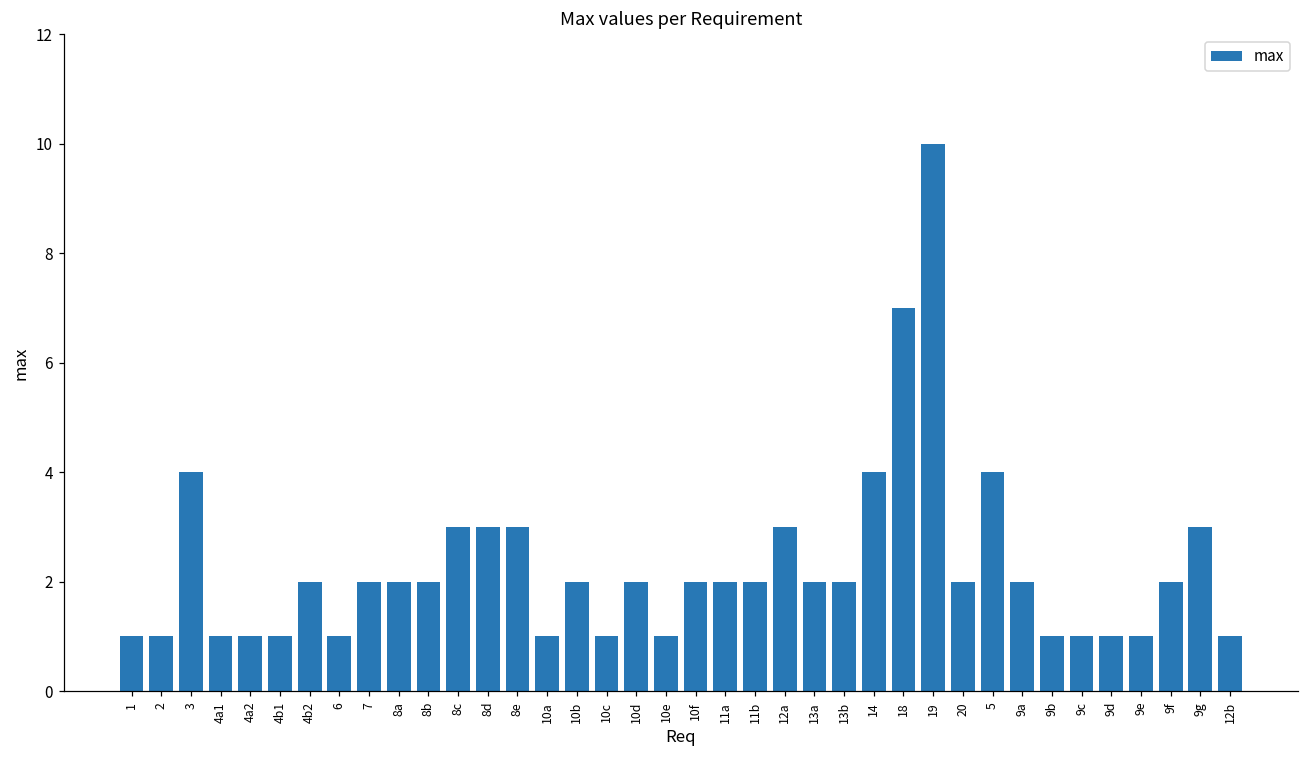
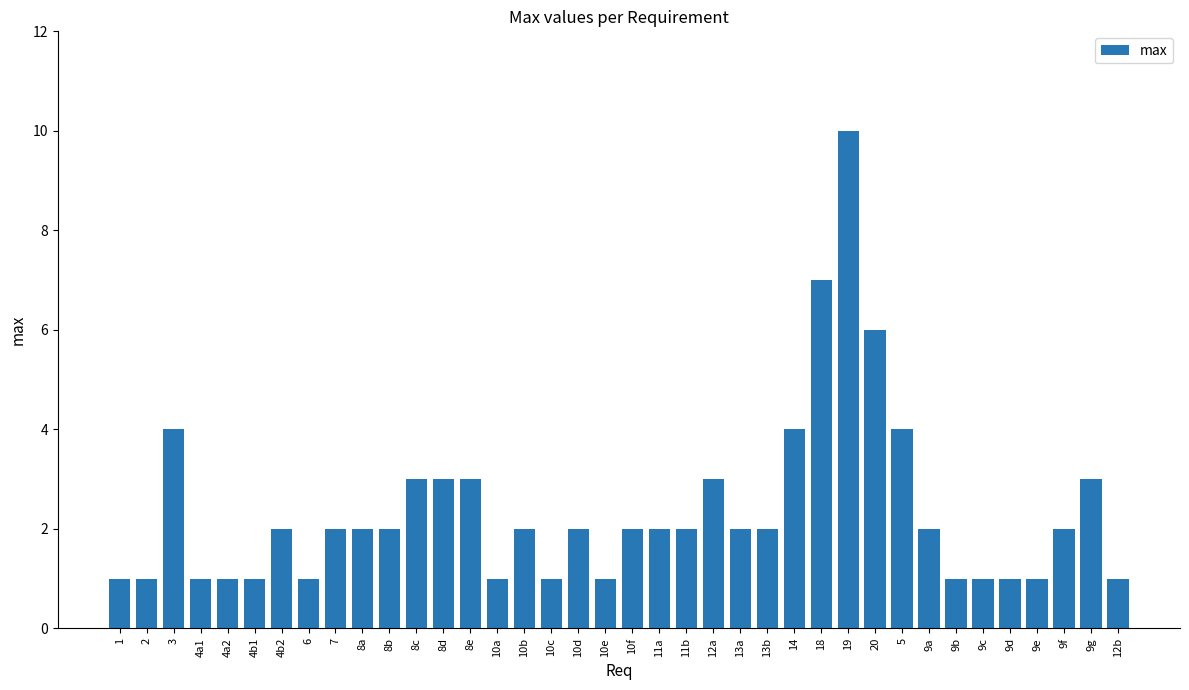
  {
    "1": 1,
    "2": 1,
    "3": 4,
    "4a1": 1,
    "4a2": 1,
    "4b1": 1,
    "4b2": 2,
    "6": 1,
    "7": 2,
    "8a": 2,
    "8b": 2,
    "8c": 3,
    "8d": 3,
    "8e": 3,
    "10a": 1,
    "10b": 2,
    "10c": 1,
    "10d": 2,
    "10e": 1,
    "10f": 2,
    "11a": 2,
    "11b": 2,
    "12a": 3,
    "13a": 2,
    "13b": 2,
    "14": 4,
    "18": 7,
    "19": 10,
-   "20": 2,
+   "20": 6,
    "5": 4,
    "9a": 2,
    "9b": 1,
    "9c": 1,
    "9d": 1,
    "9e": 1,
    "9f": 2,
    "9g": 3,
    "12b": 1
  }
